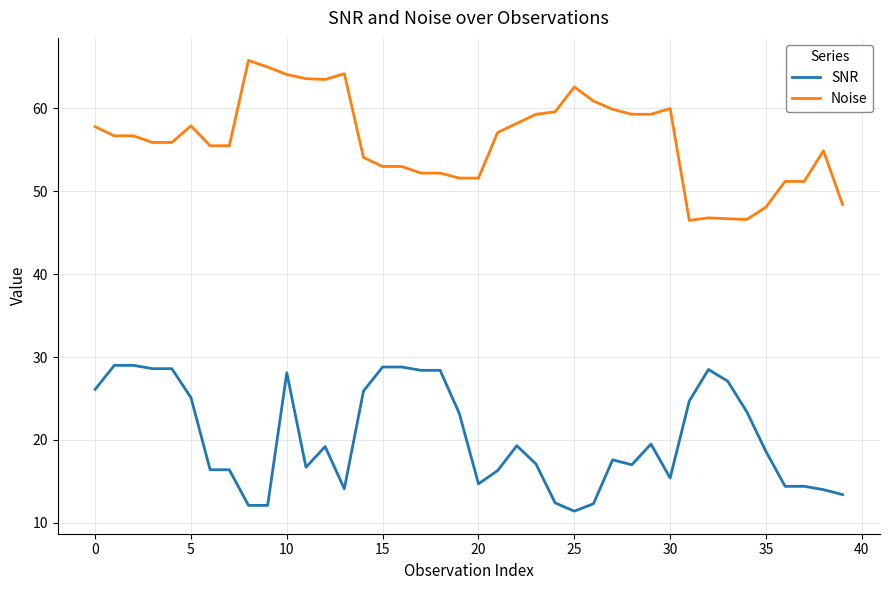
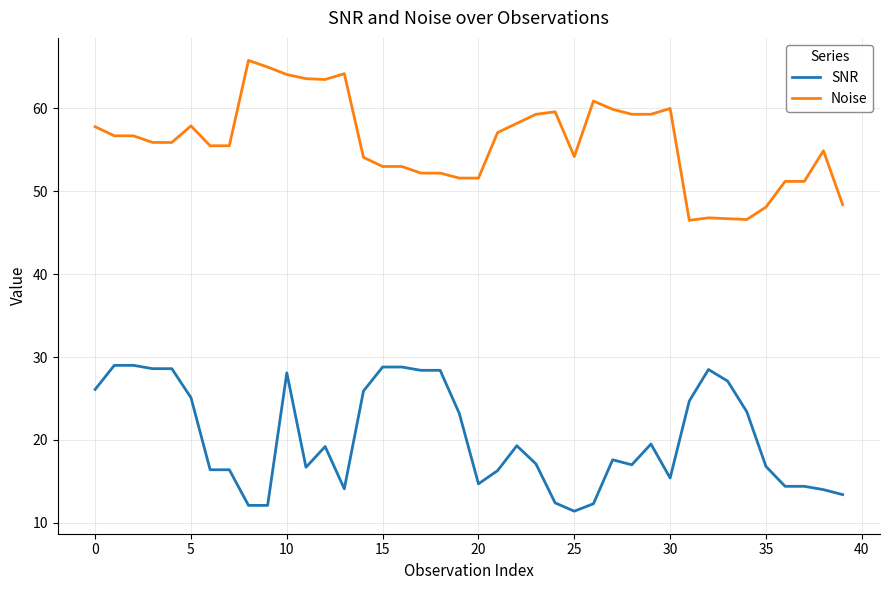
  {
    "SNR": {
      "0": 26,
      "5": 25,
      "10": 28,
      "15": 29,
      "20": 15,
      "25": 11,
      "30": 15,
-     "35": 19
+     "35": 17
    },
    "Noise": {
      "0": 58,
      "5": 58,
      "10": 64,
      "15": 53,
      "20": 52,
-     "25": 63,
+     "25": 54,
      "30": 60,
      "35": 48
    }
  }
